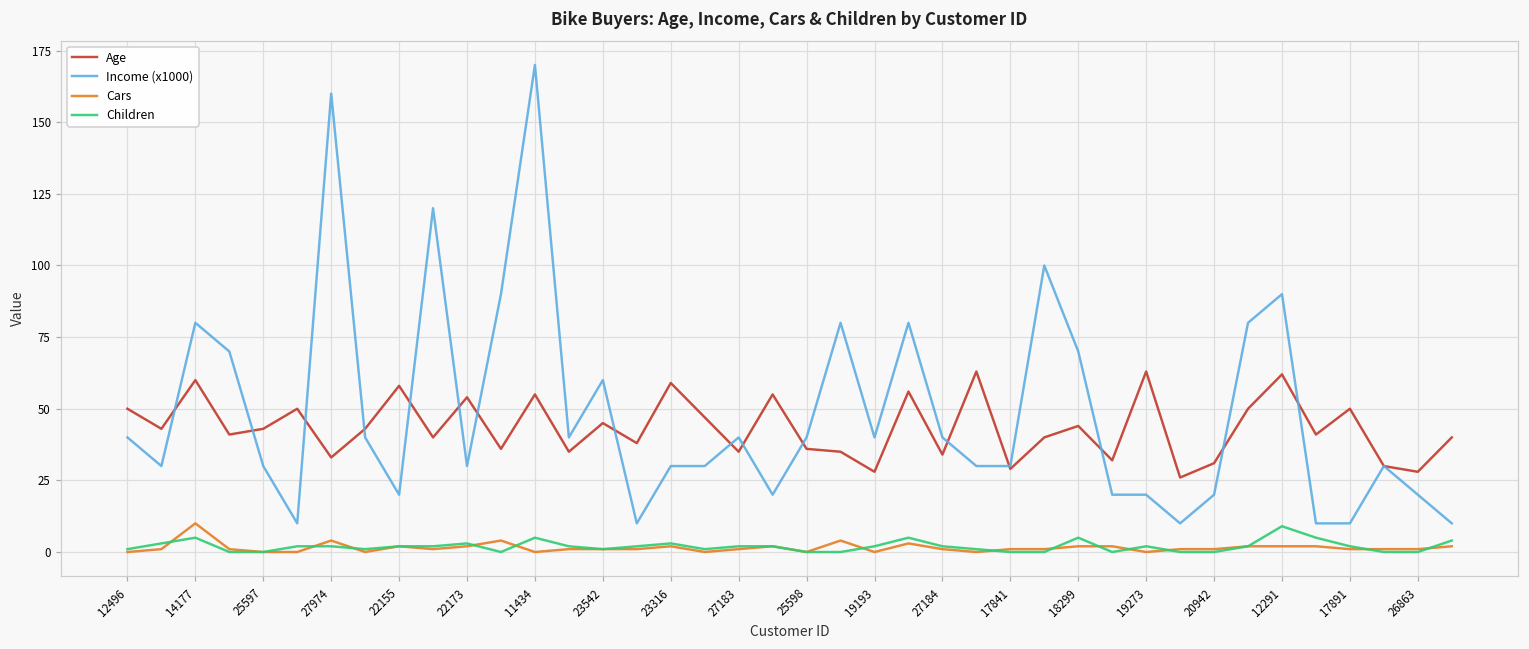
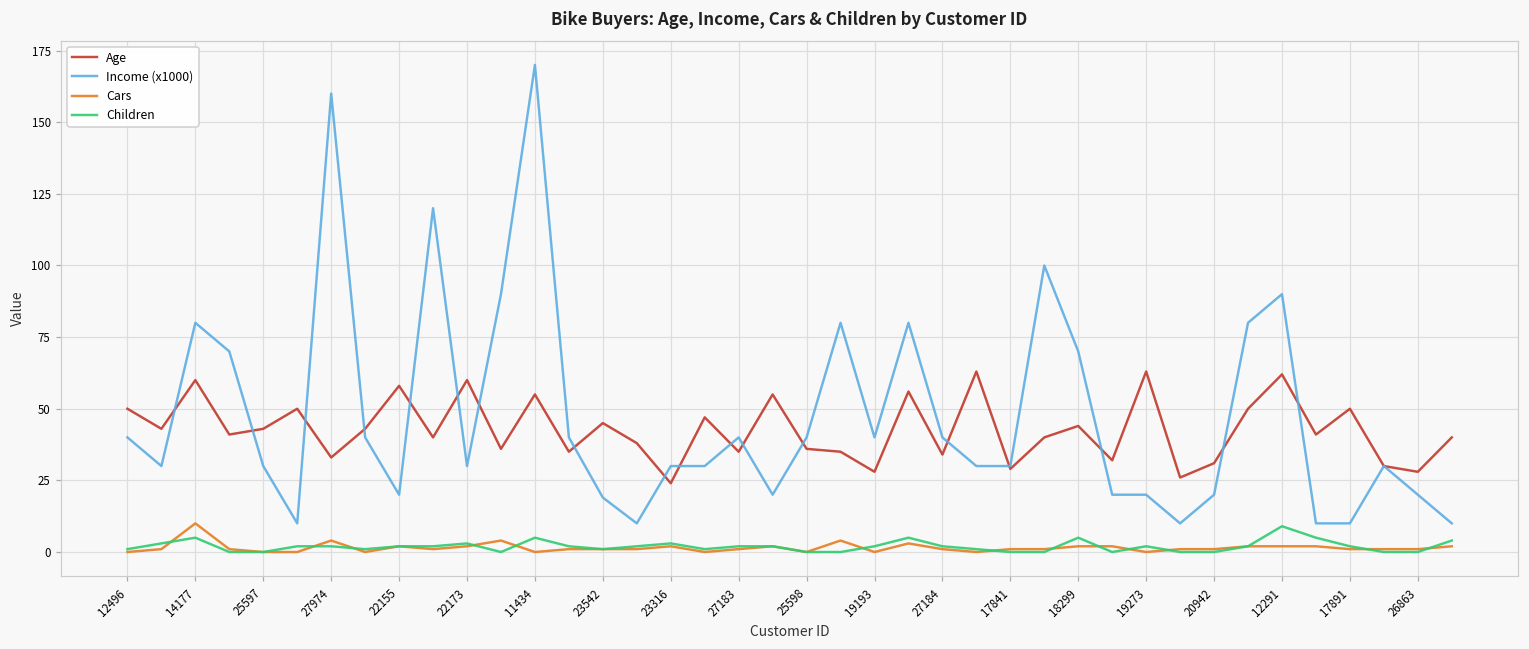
  {
    "Age": {
      "12496": 50,
      "14177": 60,
      "25597": 43,
      "27974": 33,
      "22155": 58,
-     "22173": 54,
+     "22173": 60,
      "11434": 55,
      "23542": 45,
-     "23316": 59,
+     "23316": 24,
      "27183": 35,
      "25598": 36,
      "19193": 28,
      "27184": 34,
      "17841": 29,
      "18299": 44,
      "19273": 63,
      "20942": 31,
      "12291": 62,
      "17891": 50,
      "26863": 28
    },
    "Income (x1000)": {
      "12496": 40,
      "14177": 80,
      "25597": 30,
      "27974": 160,
      "22155": 20,
      "22173": 30,
      "11434": 170,
-     "23542": 60,
+     "23542": 19,
      "23316": 30,
      "27183": 40,
      "25598": 40,
      "19193": 40,
      "27184": 40,
      "17841": 30,
      "18299": 70,
      "19273": 20,
      "20942": 20,
      "12291": 90,
      "17891": 10,
      "26863": 20
    },
    "Cars": {
      "12496": 0,
      "14177": 10,
      "27974": 4,
      "22173": 2,
      "11434": 0,
      "23316": 2,
      "27183": 1,
      "19193": 0,
      "27184": 1,
      "17841": 1,
      "18299": 2,
      "19273": 0,
      "20942": 1,
      "12291": 2,
      "17891": 1,
      "26863": 1
    },
    "Children": {
      "12496": 1,
      "14177": 5,
      "27974": 2,
      "22173": 3,
      "11434": 5,
      "23316": 3,
      "27183": 2,
      "19193": 2,
      "27184": 2,
      "17841": 0,
      "18299": 5,
      "19273": 2,
      "20942": 0,
      "12291": 9,
      "17891": 2,
      "26863": 0
    }
  }
